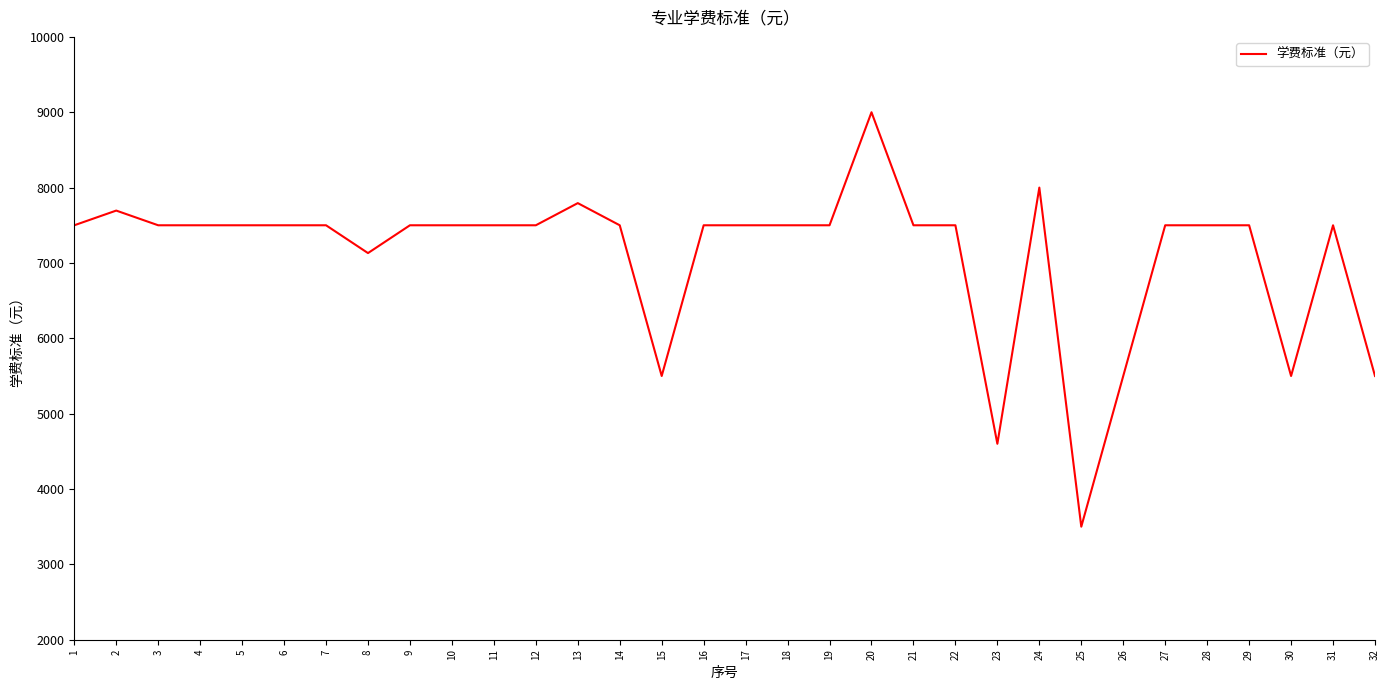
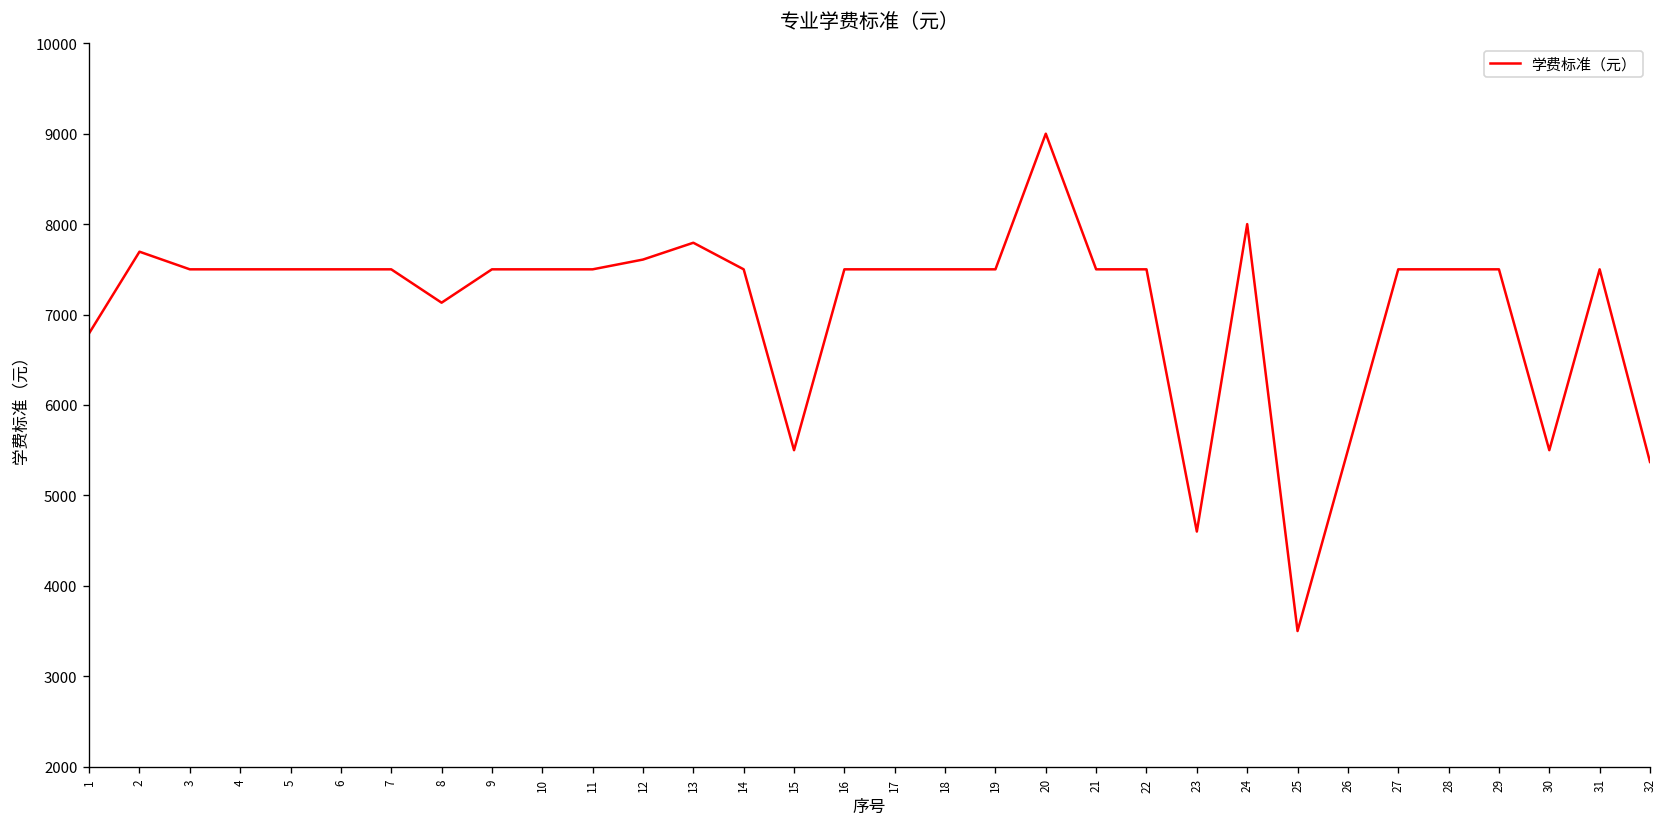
  {
-   "1": 7500,
+   "1": 6800,
    "2": 7700,
    "3": 7500,
    "4": 7500,
    "5": 7500,
    "6": 7500,
    "7": 7500,
    "8": 7100,
    "9": 7500,
    "10": 7500,
    "11": 7500,
-   "12": 7500,
+   "12": 7600,
    "13": 7800,
    "14": 7500,
    "15": 5500,
    "16": 7500,
    "17": 7500,
    "18": 7500,
    "19": 7500,
    "20": 9000,
    "21": 7500,
    "22": 7500,
    "23": 4600,
    "24": 8000,
    "25": 3500,
    "26": 5500,
    "27": 7500,
    "28": 7500,
    "29": 7500,
    "30": 5500,
    "31": 7500,
-   "32": 5500
+   "32": 5400
  }
